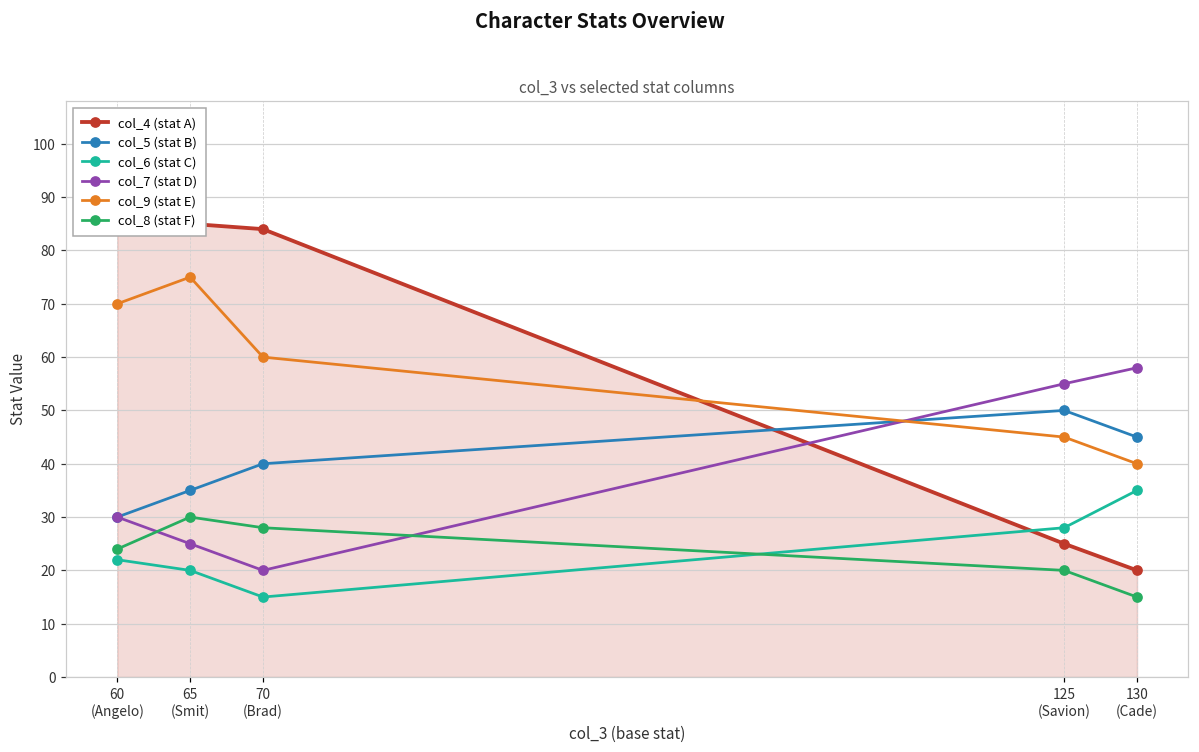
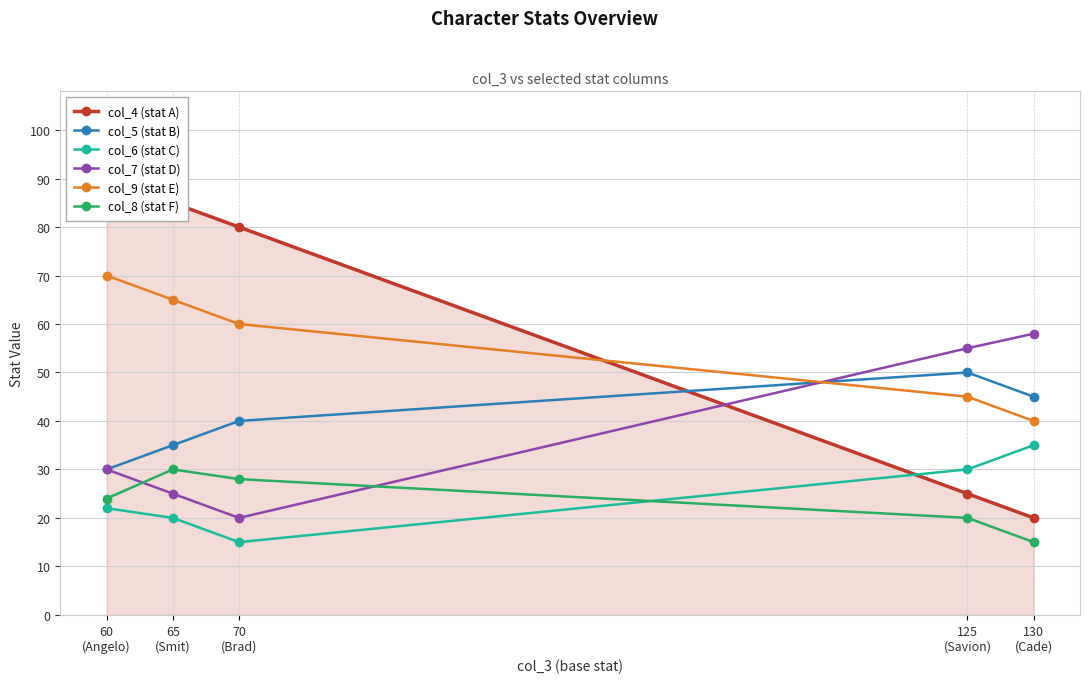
  {
    "col_4 (stat A)": {
-     "70 (Brad)": 84,
+     "70 (Brad)": 80,
      "125 (Savion)": 25,
      "130 (Cade)": 20
    },
    "col_5 (stat B)": {
      "65 (Smit)": 35,
      "70 (Brad)": 40,
      "125 (Savion)": 50,
      "130 (Cade)": 45
    },
    "col_6 (stat C)": {
      "60 (Angelo)": 22,
      "65 (Smit)": 20,
      "70 (Brad)": 15,
-     "125 (Savion)": 28,
+     "125 (Savion)": 30,
      "130 (Cade)": 35
    },
    "col_7 (stat D)": {
      "65 (Smit)": 25,
      "70 (Brad)": 20,
      "125 (Savion)": 55,
      "130 (Cade)": 58
    },
    "col_9 (stat E)": {
      "60 (Angelo)": 70,
-     "65 (Smit)": 75,
+     "65 (Smit)": 65,
      "70 (Brad)": 60,
      "125 (Savion)": 45,
      "130 (Cade)": 40
    },
    "col_8 (stat F)": {
      "60 (Angelo)": 24,
      "65 (Smit)": 30,
      "70 (Brad)": 28,
      "125 (Savion)": 20,
      "130 (Cade)": 15
    }
  }
